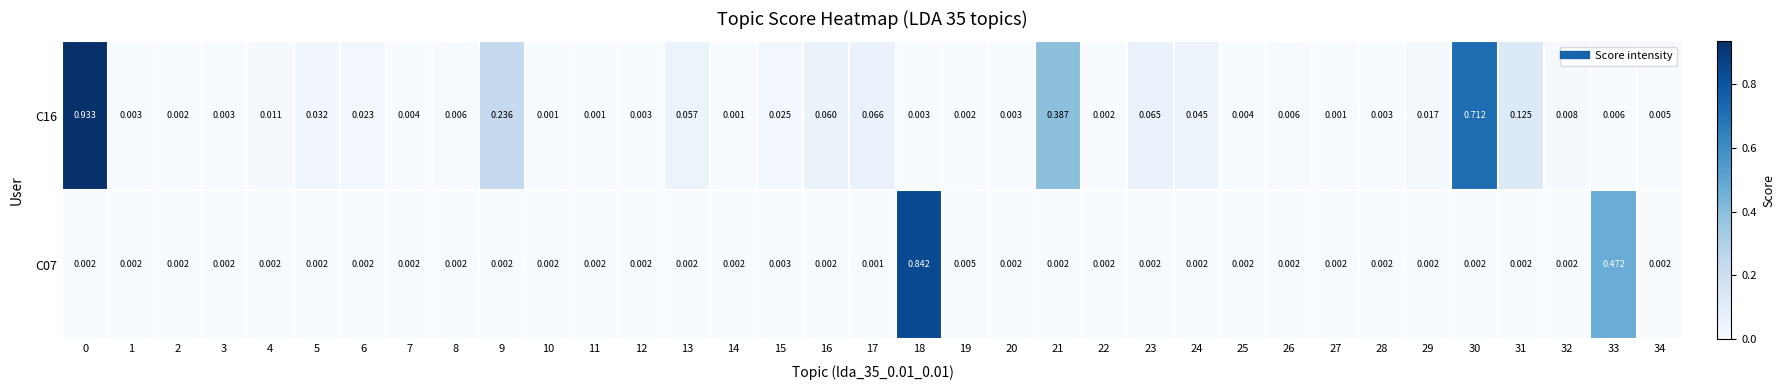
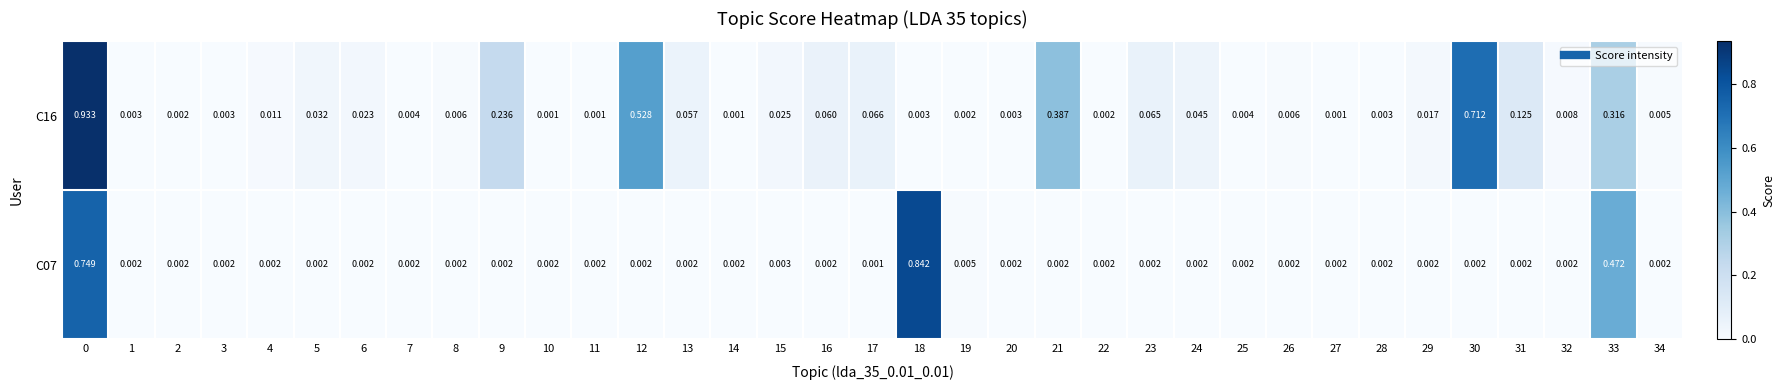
  {
    "C16": {
      "0": 0.933,
      "1": 0.003,
      "2": 0.002,
      "3": 0.003,
      "4": 0.011,
      "5": 0.032,
      "6": 0.023,
      "7": 0.004,
      "8": 0.006,
      "9": 0.236,
      "10": 0.001,
      "11": 0.001,
-     "12": 0.003,
+     "12": 0.528,
      "13": 0.057,
      "14": 0.001,
      "15": 0.025,
      "16": 0.060,
      "17": 0.066,
      "18": 0.003,
      "19": 0.002,
      "20": 0.003,
      "21": 0.387,
      "22": 0.002,
      "23": 0.065,
      "24": 0.045,
      "25": 0.004,
      "26": 0.006,
      "27": 0.001,
      "28": 0.003,
      "29": 0.017,
      "30": 0.712,
      "31": 0.125,
      "32": 0.008,
-     "33": 0.006,
+     "33": 0.316,
      "34": 0.005
    },
    "C07": {
-     "0": 0.002,
+     "0": 0.749,
      "1": 0.002,
      "2": 0.002,
      "3": 0.002,
      "4": 0.002,
      "5": 0.002,
      "6": 0.002,
      "7": 0.002,
      "8": 0.002,
      "9": 0.002,
      "10": 0.002,
      "11": 0.002,
      "12": 0.002,
      "13": 0.002,
      "14": 0.002,
      "15": 0.003,
      "16": 0.002,
      "17": 0.001,
      "18": 0.842,
      "19": 0.005,
      "20": 0.002,
      "21": 0.002,
      "22": 0.002,
      "23": 0.002,
      "24": 0.002,
      "25": 0.002,
      "26": 0.002,
      "27": 0.002,
      "28": 0.002,
      "29": 0.002,
      "30": 0.002,
      "31": 0.002,
      "32": 0.002,
      "33": 0.472,
      "34": 0.002
    }
  }
